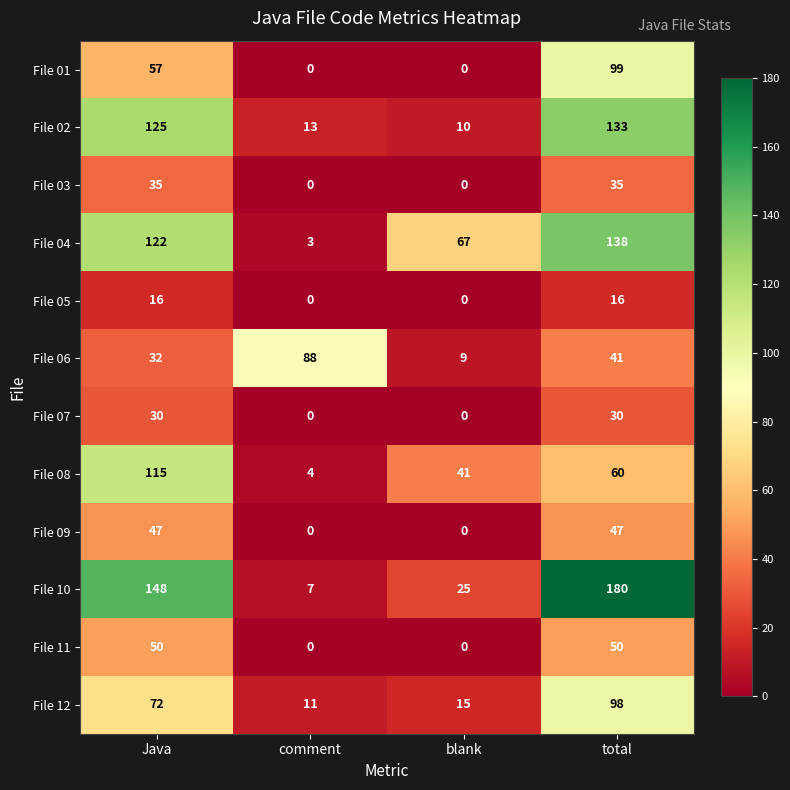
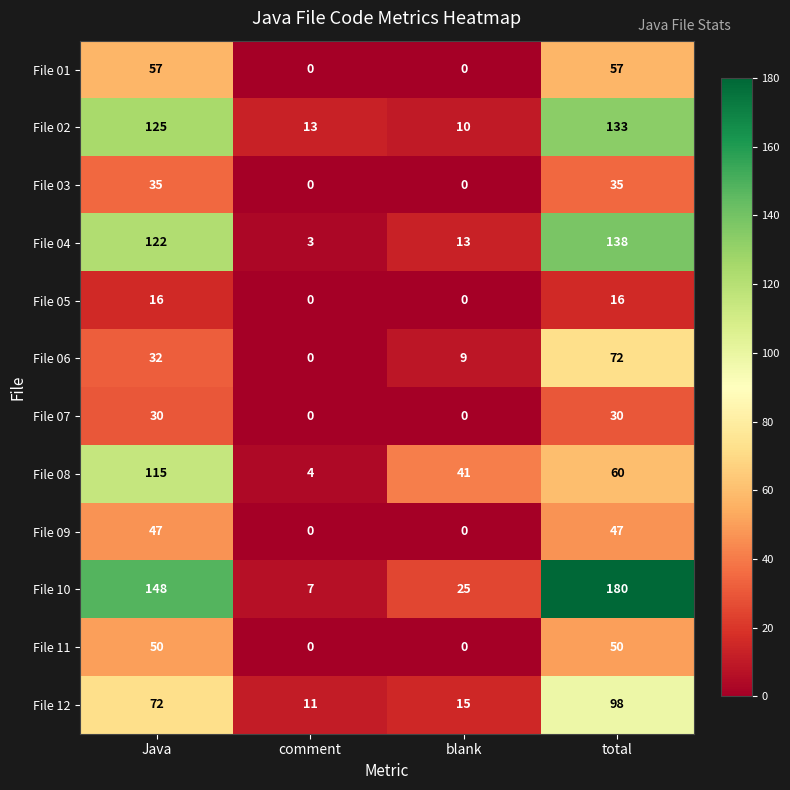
  {
    "File 01": {
      "Java": 57,
      "comment": 0,
      "blank": 0,
-     "total": 99
+     "total": 57
    },
    "File 02": {
      "Java": 125,
      "comment": 13,
      "blank": 10,
      "total": 133
    },
    "File 03": {
      "Java": 35,
      "comment": 0,
      "blank": 0,
      "total": 35
    },
    "File 04": {
      "Java": 122,
      "comment": 3,
-     "blank": 67,
+     "blank": 13,
      "total": 138
    },
    "File 05": {
      "Java": 16,
      "comment": 0,
      "blank": 0,
      "total": 16
    },
    "File 06": {
      "Java": 32,
-     "comment": 88,
+     "comment": 0,
      "blank": 9,
-     "total": 41
+     "total": 72
    },
    "File 07": {
      "Java": 30,
      "comment": 0,
      "blank": 0,
      "total": 30
    },
    "File 08": {
      "Java": 115,
      "comment": 4,
      "blank": 41,
      "total": 60
    },
    "File 09": {
      "Java": 47,
      "comment": 0,
      "blank": 0,
      "total": 47
    },
    "File 10": {
      "Java": 148,
      "comment": 7,
      "blank": 25,
      "total": 180
    },
    "File 11": {
      "Java": 50,
      "comment": 0,
      "blank": 0,
      "total": 50
    },
    "File 12": {
      "Java": 72,
      "comment": 11,
      "blank": 15,
      "total": 98
    }
  }
